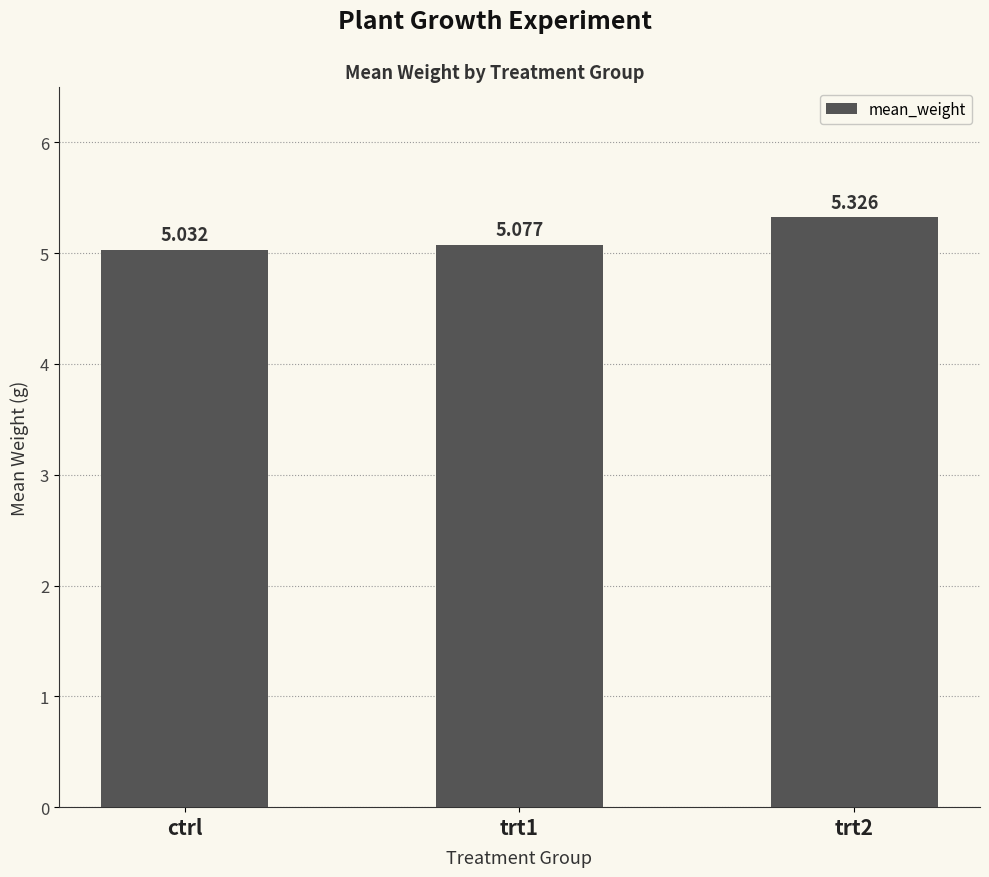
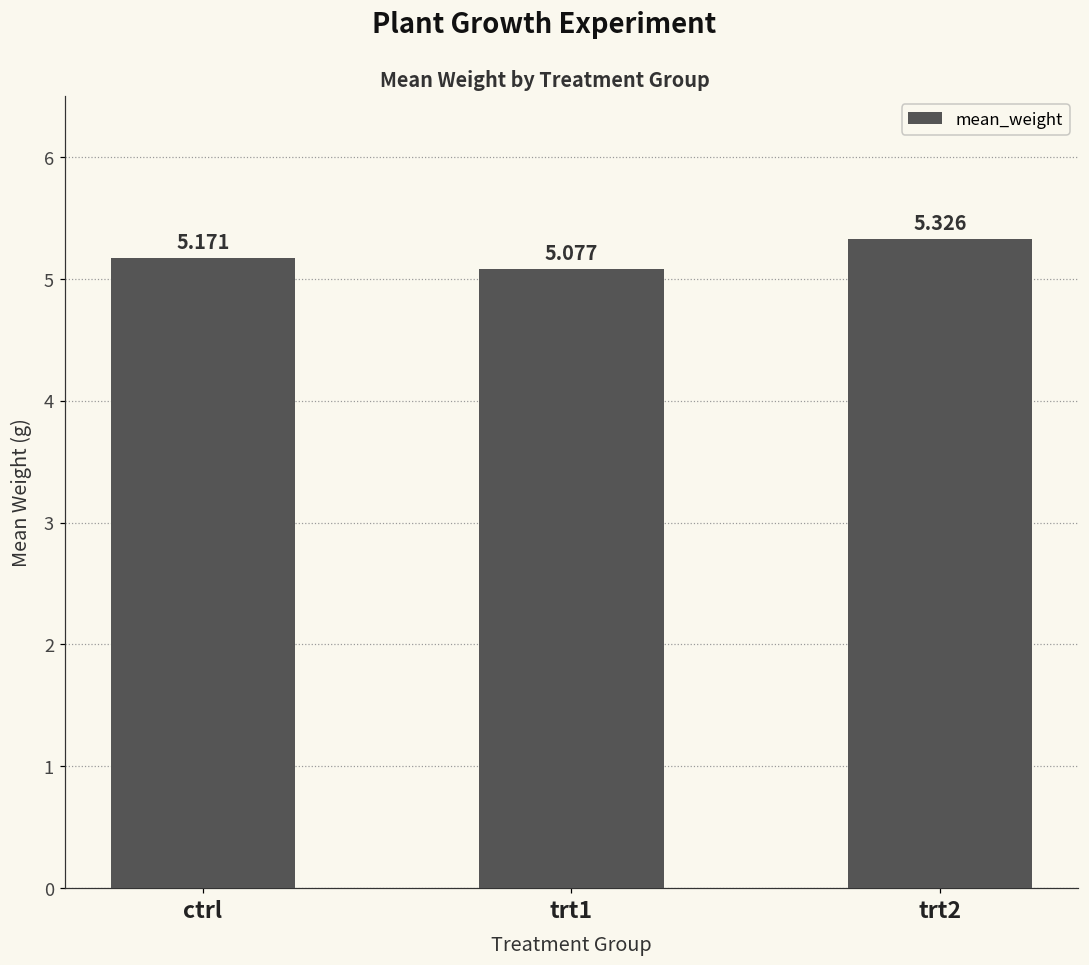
  {
-   "ctrl": 5.032,
+   "ctrl": 5.171,
    "trt1": 5.077,
    "trt2": 5.326
  }
